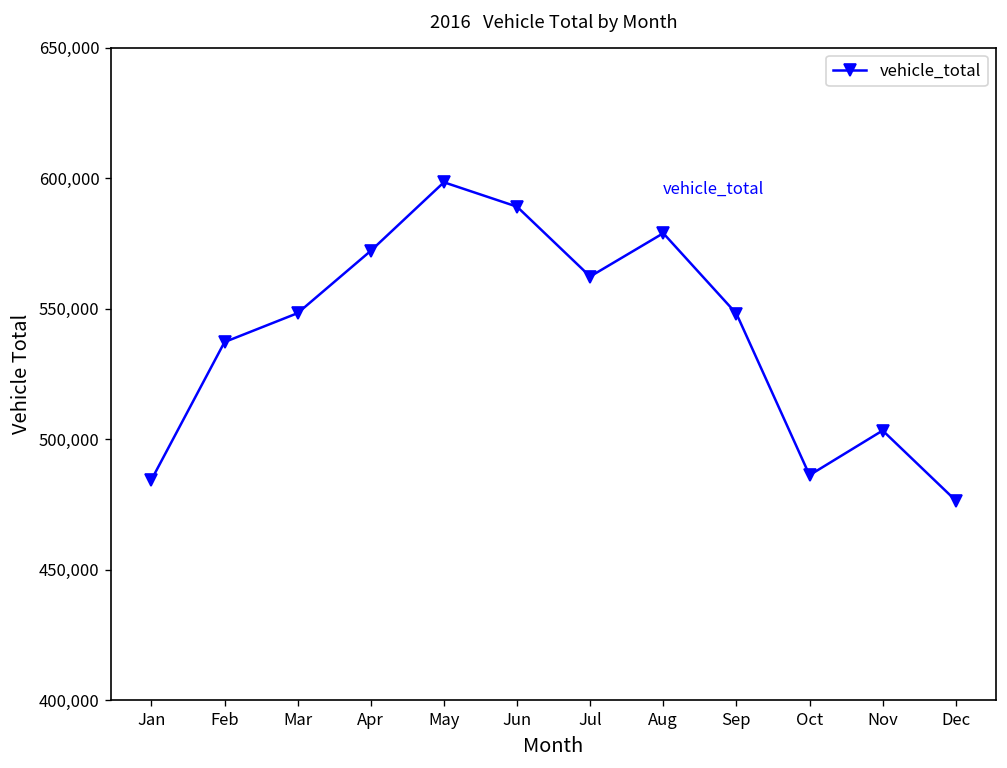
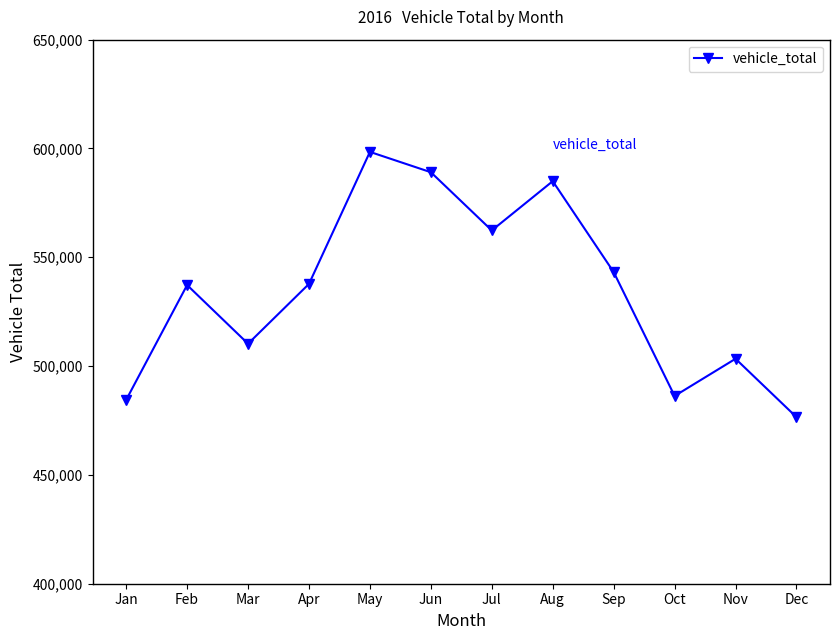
  {
    "Jan": "484,000",
    "Feb": "537,000",
-   "Mar": "548,000",
-   "Apr": "572,000",
+   "Mar": "510,000",
+   "Apr": "538,000",
    "May": "598,000",
    "Jun": "589,000",
    "Jul": "562,000",
-   "Aug": "579,000",
-   "Sep": "548,000",
+   "Aug": "585,000",
+   "Sep": "543,000",
    "Oct": "486,000",
    "Nov": "503,000",
    "Dec": "477,000"
  }
